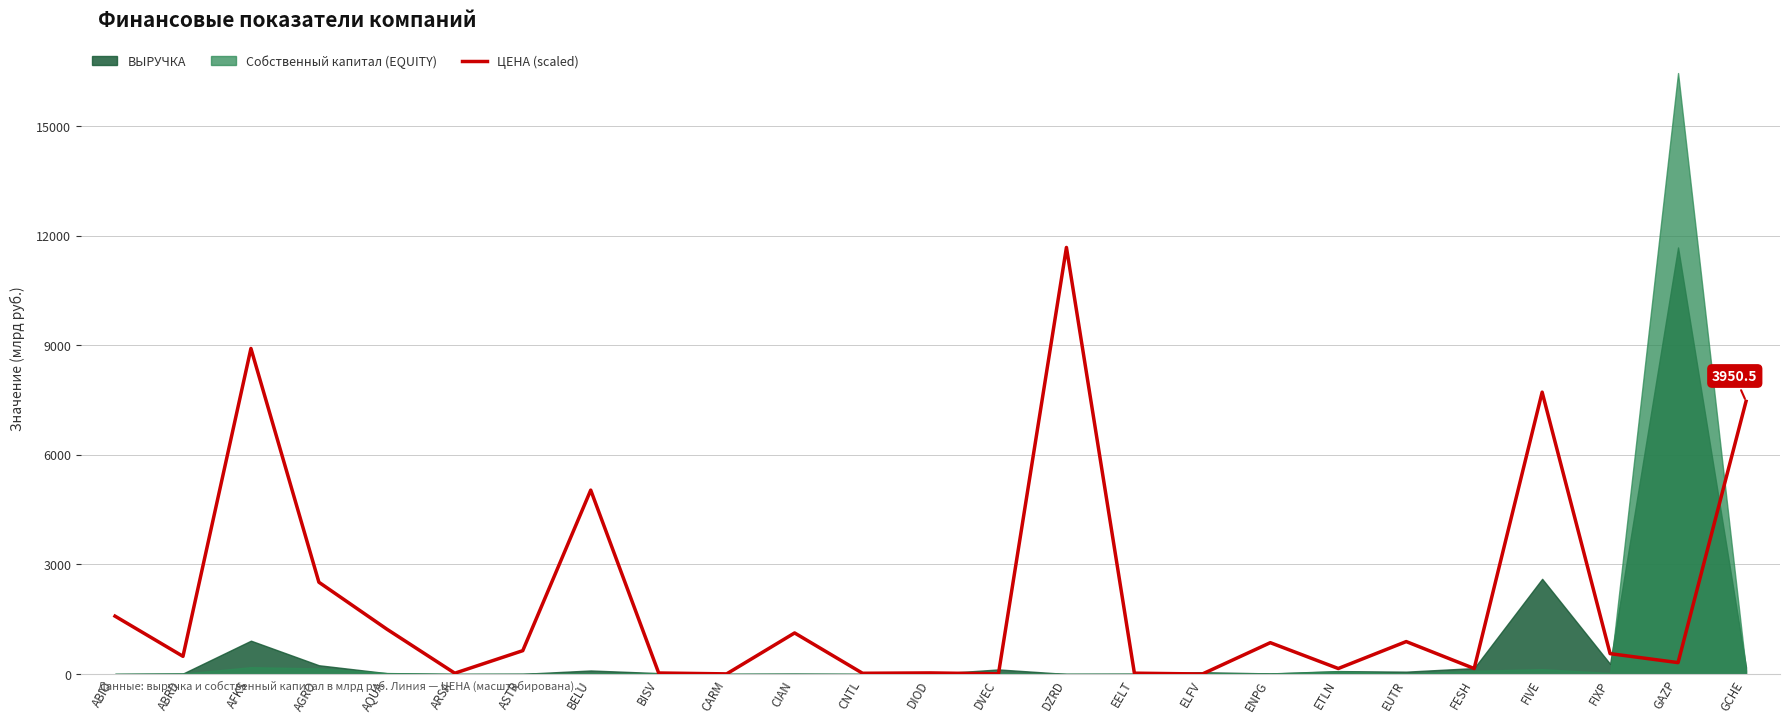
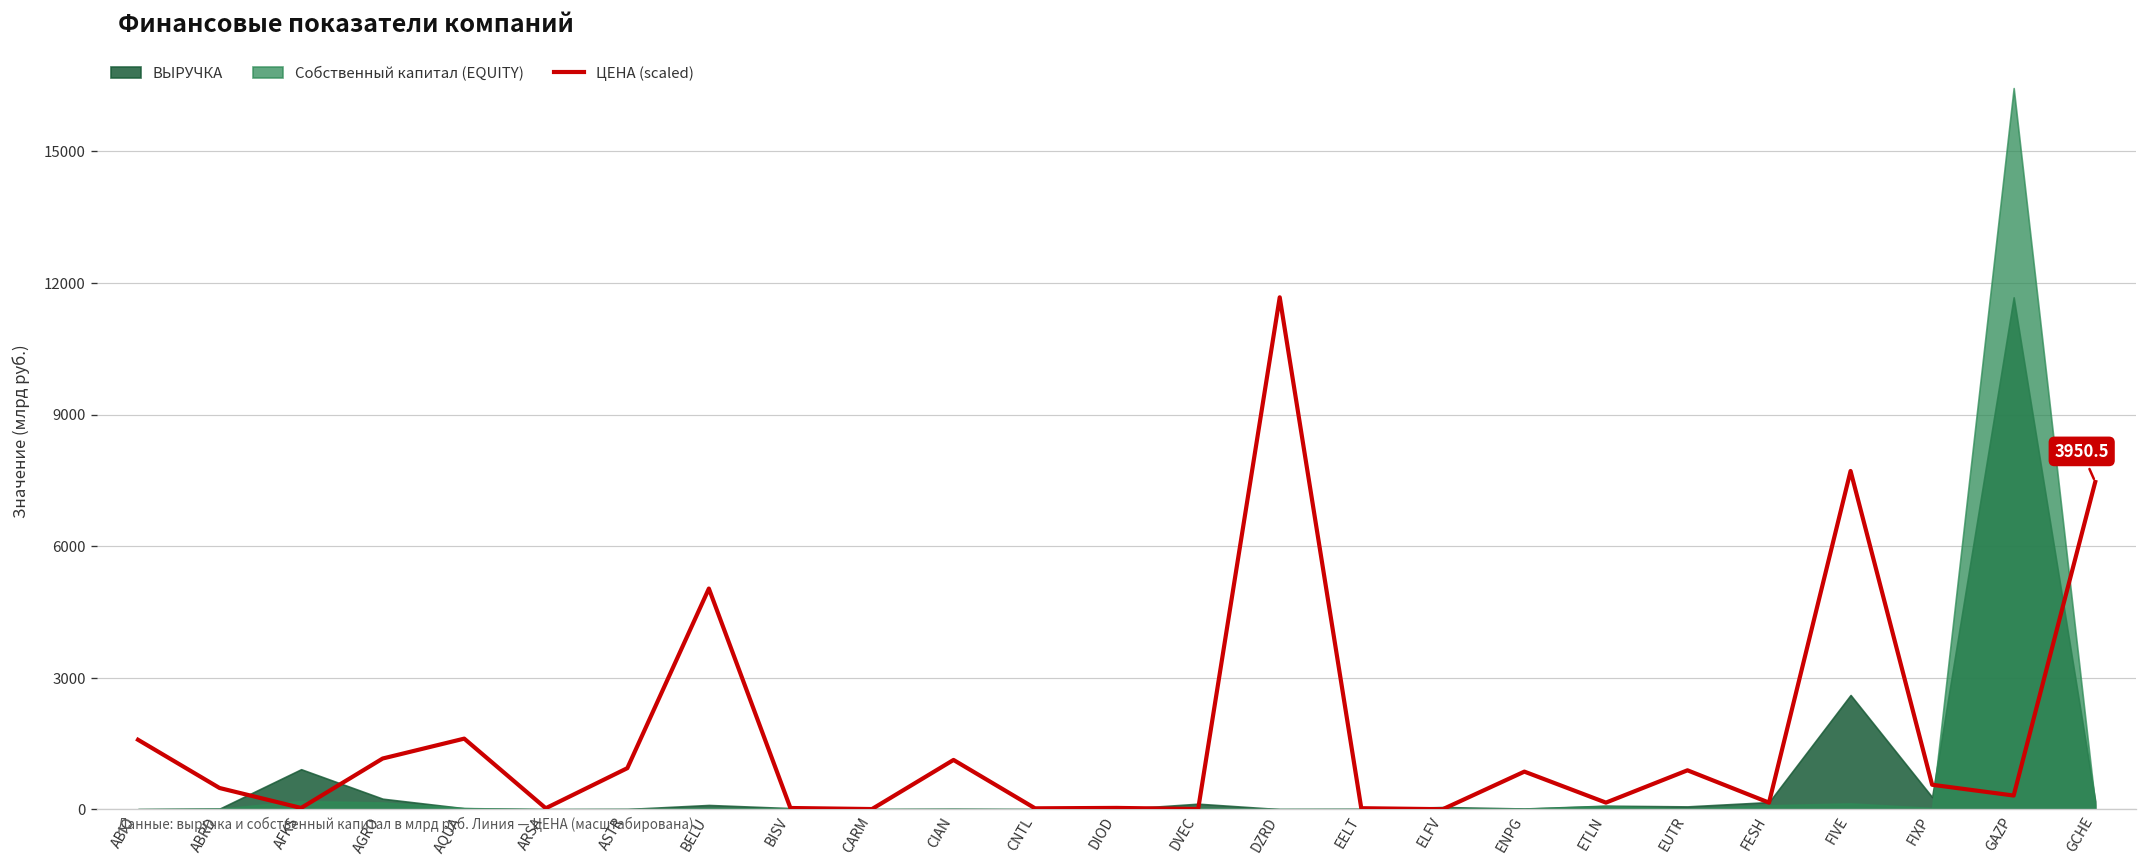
  {
    "ЦЕНА (scaled)": {
      "ABIO": 1600,
      "ABRD": 500,
-     "AFKS": 8900,
-     "AGRO": 2500,
-     "AQUA": 1200,
-     "ASTR": 600,
+     "AFKS": 0,
+     "AGRO": 1200,
+     "AQUA": 1600,
+     "ASTR": 900,
      "BELU": 5000,
      "CIAN": 1100,
      "DZRD": 11700,
      "ENPG": 900,
      "ETLN": 200,
      "EUTR": 900,
      "FIVE": 7700,
      "FIXP": 600,
      "GAZP": 300
    }
  }
